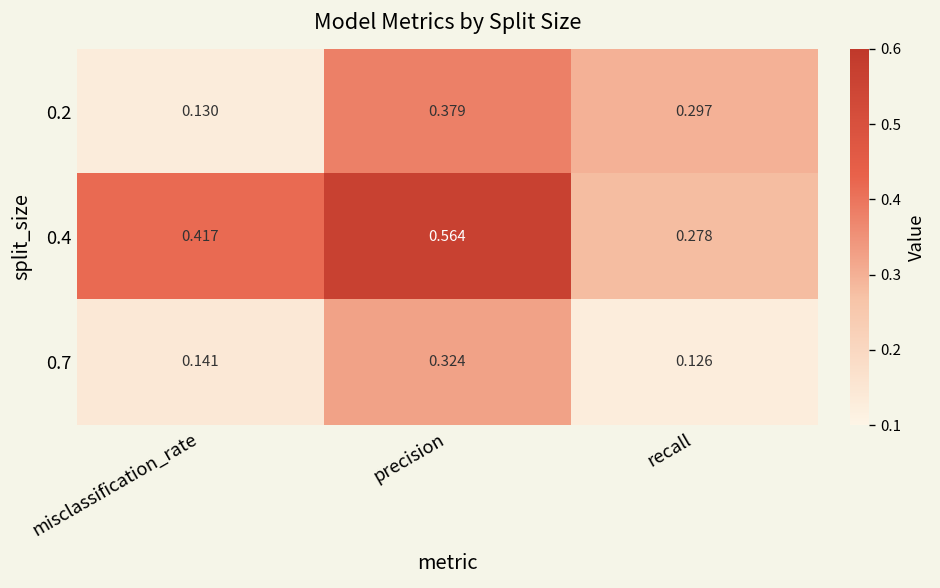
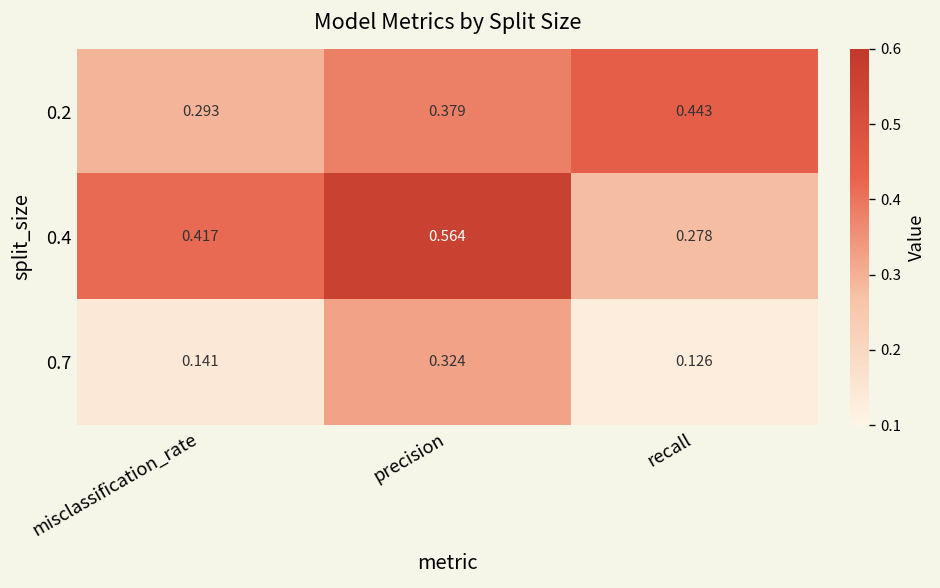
  {
    "0.2": {
-     "misclassification_rate": 0.130,
+     "misclassification_rate": 0.293,
      "precision": 0.379,
-     "recall": 0.297
+     "recall": 0.443
    },
    "0.4": {
      "misclassification_rate": 0.417,
      "precision": 0.564,
      "recall": 0.278
    },
    "0.7": {
      "misclassification_rate": 0.141,
      "precision": 0.324,
      "recall": 0.126
    }
  }
